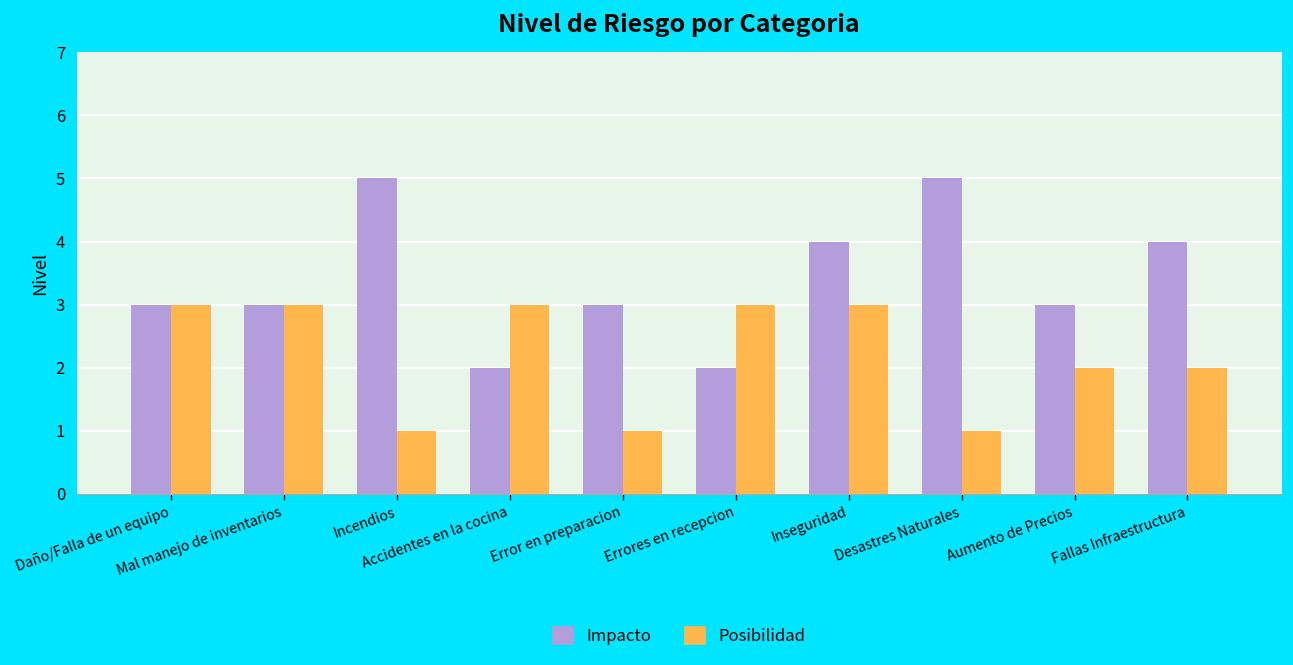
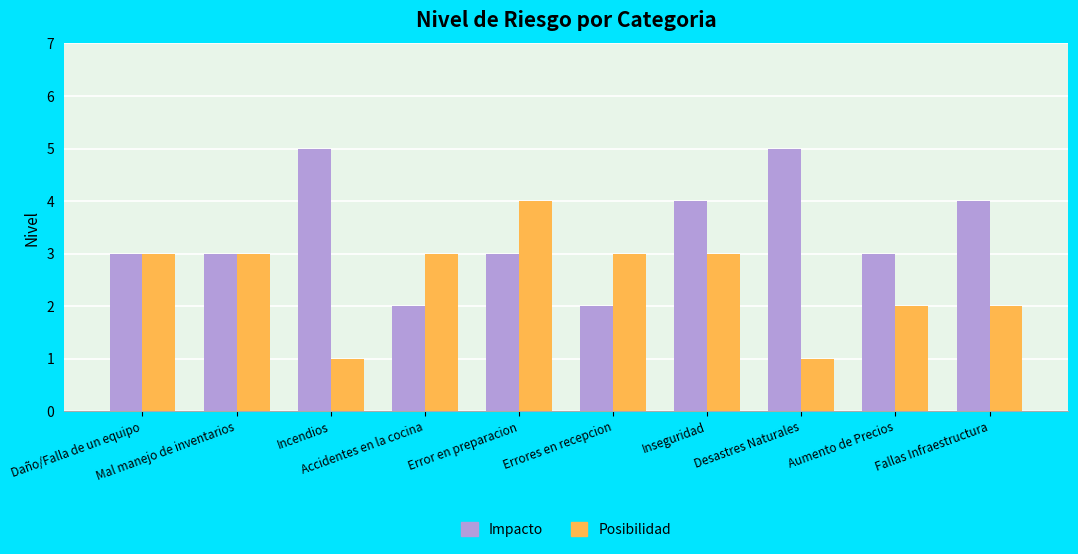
  {
    "Impacto": {
      "Daño/Falla de un equipo": 3,
      "Mal manejo de inventarios": 3,
      "Incendios": 5,
      "Accidentes en la cocina": 2,
      "Error en preparacion": 3,
      "Errores en recepcion": 2,
      "Inseguridad": 4,
      "Desastres Naturales": 5,
      "Aumento de Precios": 3,
      "Fallas Infraestructura": 4
    },
    "Posibilidad": {
      "Daño/Falla de un equipo": 3,
      "Mal manejo de inventarios": 3,
      "Incendios": 1,
      "Accidentes en la cocina": 3,
-     "Error en preparacion": 1,
+     "Error en preparacion": 4,
      "Errores en recepcion": 3,
      "Inseguridad": 3,
      "Desastres Naturales": 1,
      "Aumento de Precios": 2,
      "Fallas Infraestructura": 2
    }
  }
